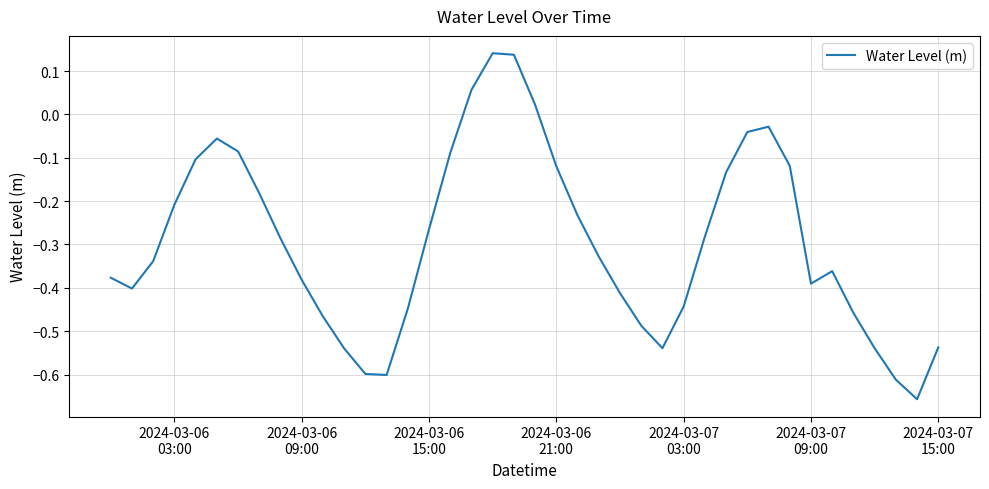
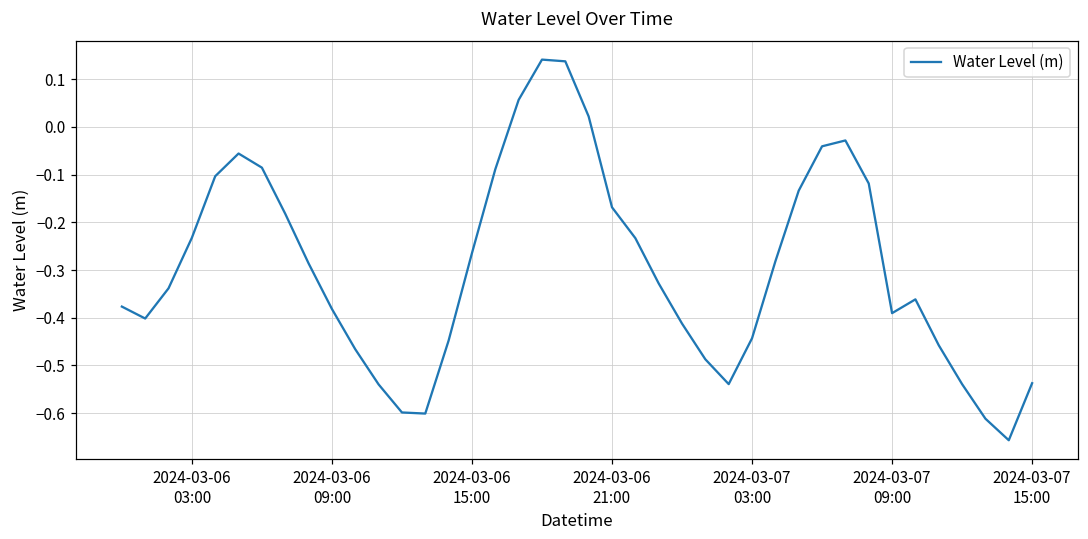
  {
-   "2024-03-06 03:00": -0.21,
+   "2024-03-06 03:00": -0.23,
    "2024-03-06 09:00": -0.38,
    "2024-03-06 15:00": -0.26,
-   "2024-03-06 21:00": -0.12,
+   "2024-03-06 21:00": -0.17,
    "2024-03-07 03:00": -0.44,
    "2024-03-07 09:00": -0.39,
    "2024-03-07 15:00": -0.54
  }
